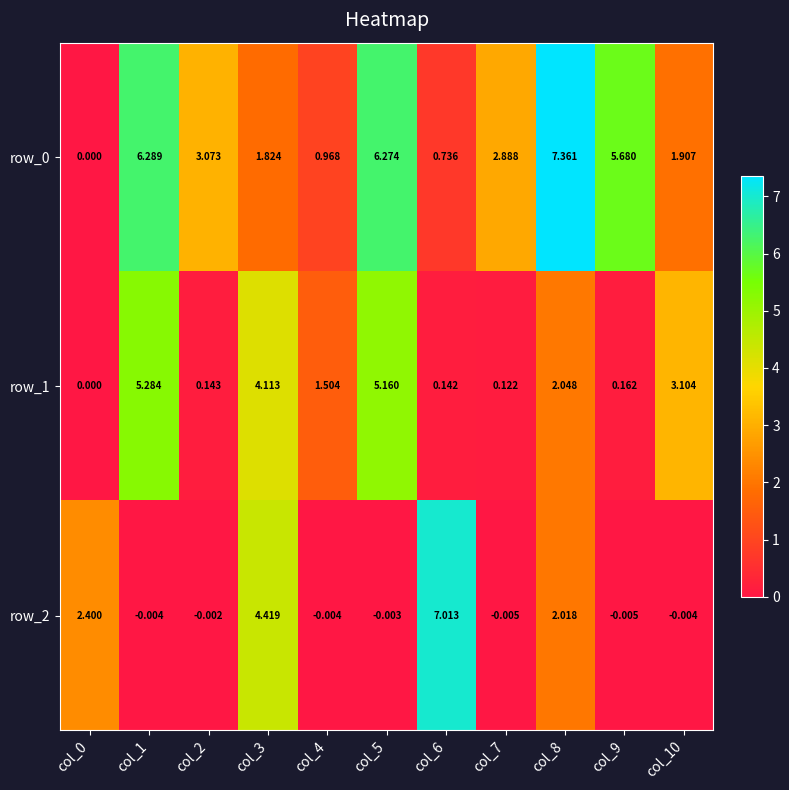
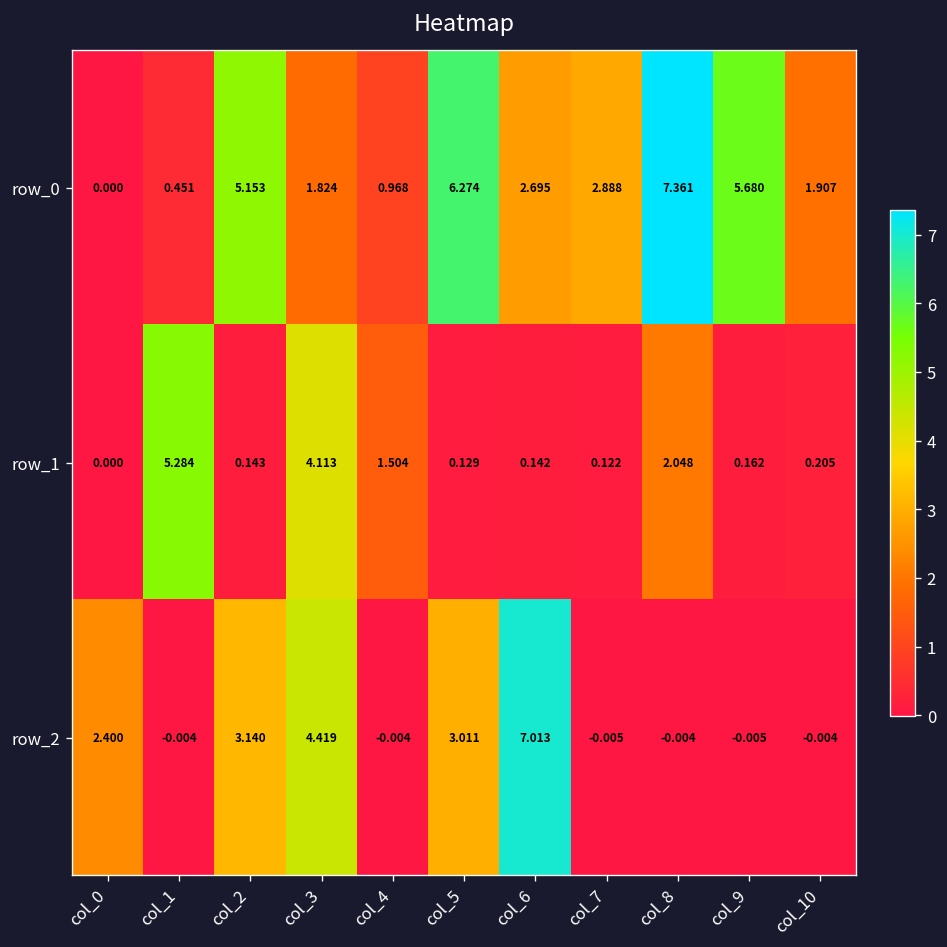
  {
    "row_0": {
      "col_0": 0.000,
-     "col_1": 6.289,
-     "col_2": 3.073,
+     "col_1": 0.451,
+     "col_2": 5.153,
      "col_3": 1.824,
      "col_4": 0.968,
      "col_5": 6.274,
-     "col_6": 0.736,
+     "col_6": 2.695,
      "col_7": 2.888,
      "col_8": 7.361,
      "col_9": 5.680,
      "col_10": 1.907
    },
    "row_1": {
      "col_0": 0.000,
      "col_1": 5.284,
      "col_2": 0.143,
      "col_3": 4.113,
      "col_4": 1.504,
-     "col_5": 5.160,
+     "col_5": 0.129,
      "col_6": 0.142,
      "col_7": 0.122,
      "col_8": 2.048,
      "col_9": 0.162,
-     "col_10": 3.104
+     "col_10": 0.205
    },
    "row_2": {
      "col_0": 2.400,
      "col_1": -0.004,
-     "col_2": -0.002,
+     "col_2": 3.140,
      "col_3": 4.419,
      "col_4": -0.004,
-     "col_5": -0.003,
+     "col_5": 3.011,
      "col_6": 7.013,
      "col_7": -0.005,
-     "col_8": 2.018,
+     "col_8": -0.004,
      "col_9": -0.005,
      "col_10": -0.004
    }
  }
